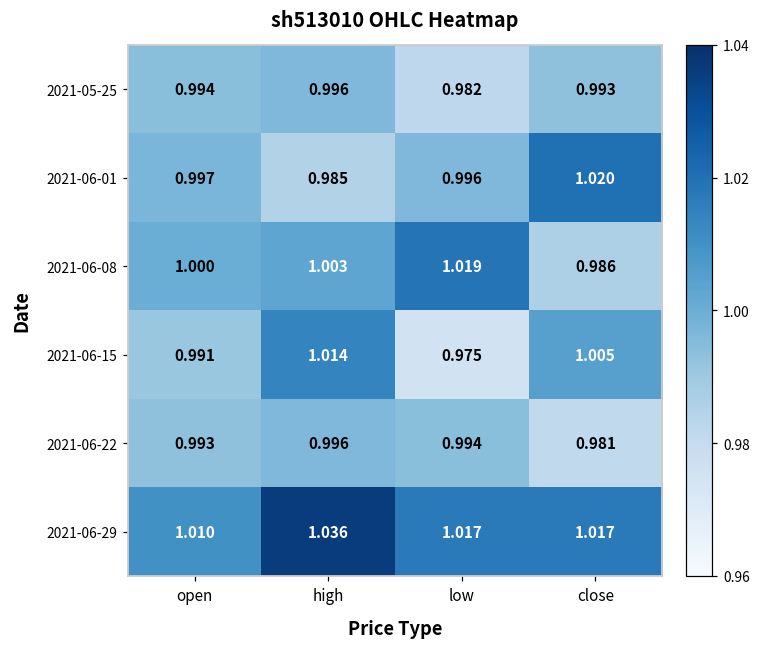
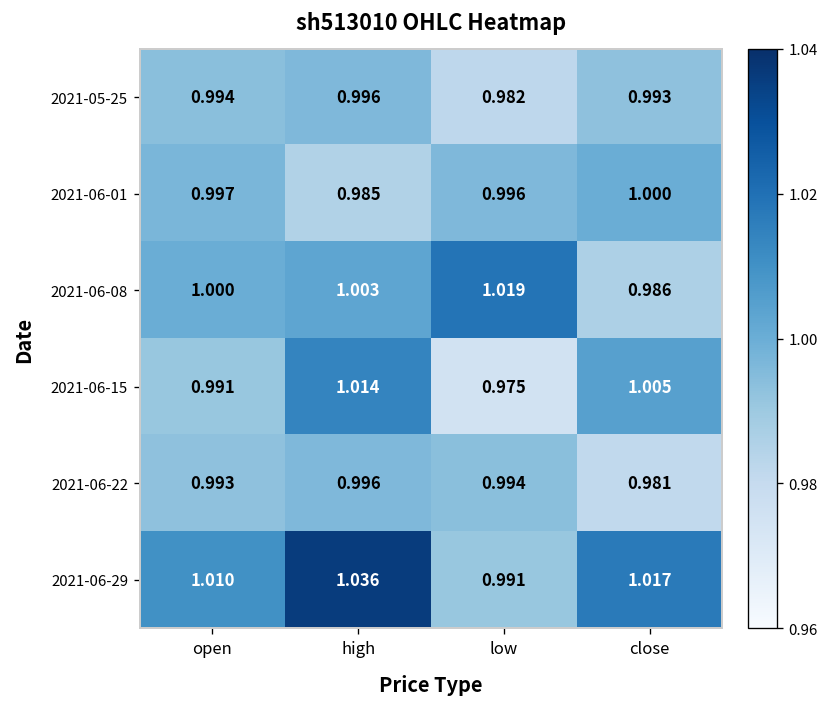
  {
    "2021-05-25": {
      "open": 0.994,
      "high": 0.996,
      "low": 0.982,
      "close": 0.993
    },
    "2021-06-01": {
      "open": 0.997,
      "high": 0.985,
      "low": 0.996,
-     "close": 1.020
+     "close": 1.000
    },
    "2021-06-08": {
      "open": 1.000,
      "high": 1.003,
      "low": 1.019,
      "close": 0.986
    },
    "2021-06-15": {
      "open": 0.991,
      "high": 1.014,
      "low": 0.975,
      "close": 1.005
    },
    "2021-06-22": {
      "open": 0.993,
      "high": 0.996,
      "low": 0.994,
      "close": 0.981
    },
    "2021-06-29": {
      "open": 1.010,
      "high": 1.036,
-     "low": 1.017,
+     "low": 0.991,
      "close": 1.017
    }
  }
